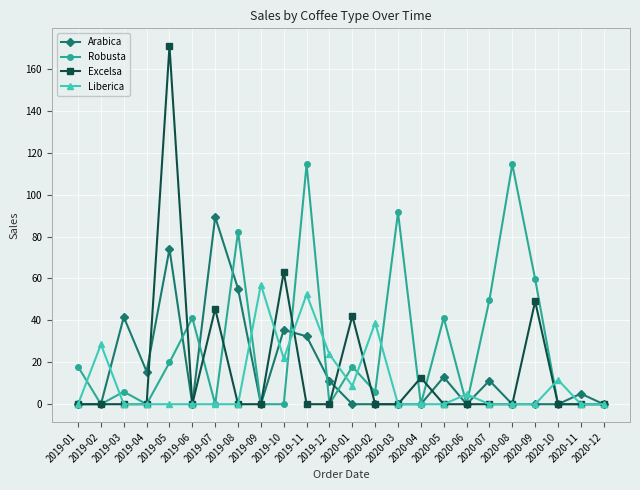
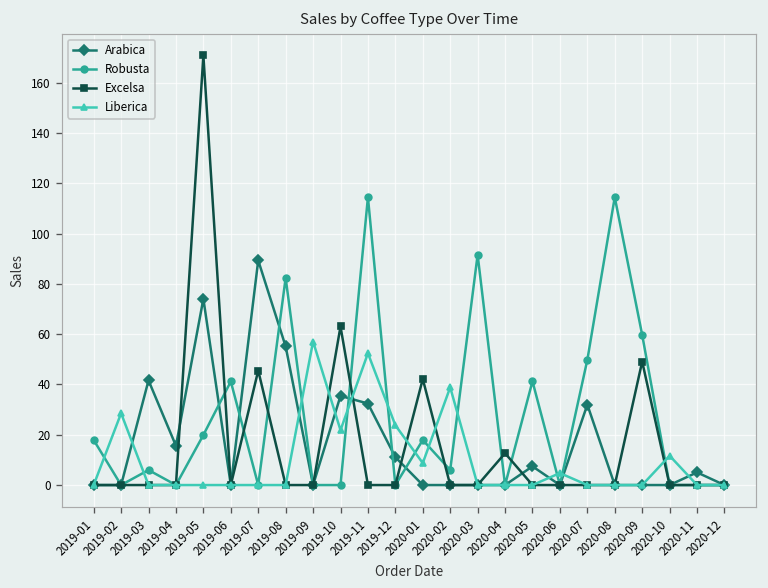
  {
    "Arabica": {
      "2019-03": 42,
      "2019-04": 16,
      "2019-05": 74,
      "2019-07": 89,
      "2019-08": 55,
      "2019-10": 35,
      "2019-11": 32,
      "2019-12": 11,
      "2020-01": 0,
-     "2020-05": 13,
-     "2020-07": 11,
+     "2020-05": 7,
+     "2020-07": 32,
      "2020-11": 5
    },
    "Excelsa": {
      "2019-05": 171,
      "2019-07": 46,
      "2019-10": 63,
      "2019-11": 0,
      "2020-01": 42,
      "2020-04": 13,
      "2020-09": 49
    }
  }
